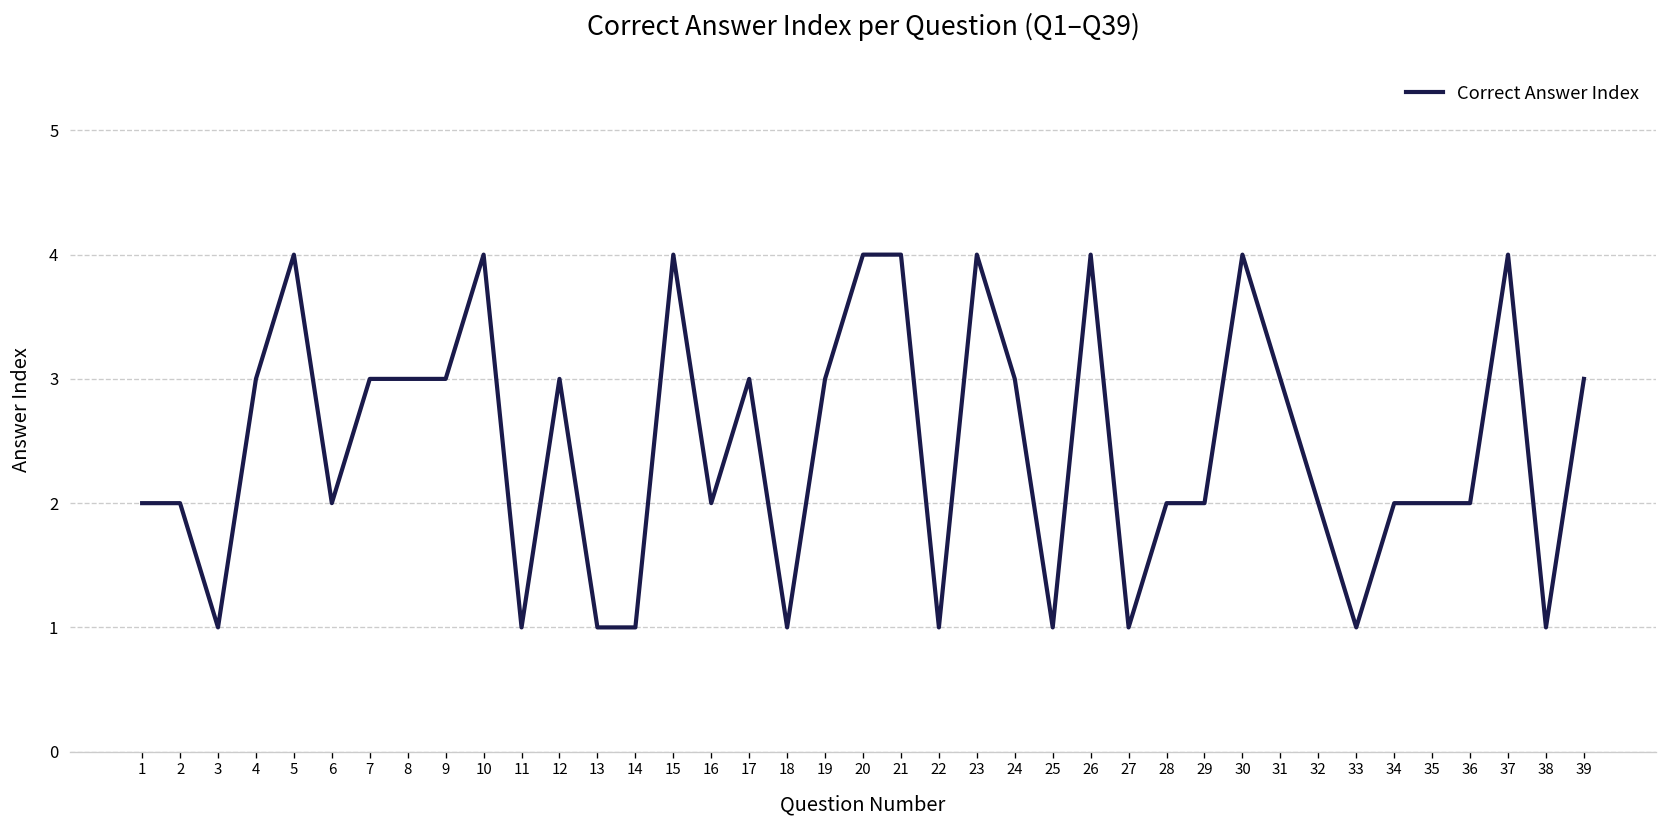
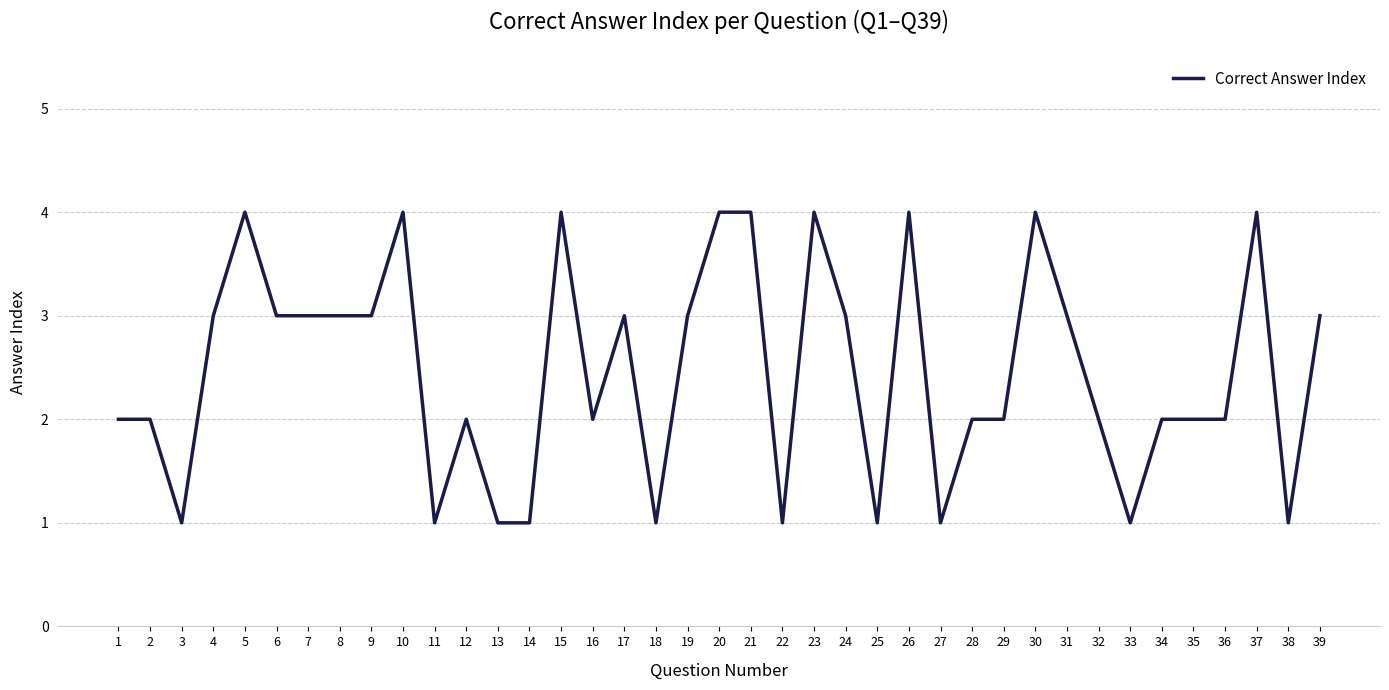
  {
    "1": 2,
    "2": 2,
    "3": 1,
    "4": 3,
    "5": 4,
-   "6": 2,
+   "6": 3,
    "7": 3,
    "8": 3,
    "9": 3,
    "10": 4,
    "11": 1,
-   "12": 3,
+   "12": 2,
    "13": 1,
    "14": 1,
    "15": 4,
    "16": 2,
    "17": 3,
    "18": 1,
    "19": 3,
    "20": 4,
    "21": 4,
    "22": 1,
    "23": 4,
    "24": 3,
    "25": 1,
    "26": 4,
    "27": 1,
    "28": 2,
    "29": 2,
    "30": 4,
    "31": 3,
    "32": 2,
    "33": 1,
    "34": 2,
    "35": 2,
    "36": 2,
    "37": 4,
    "38": 1,
    "39": 3
  }
